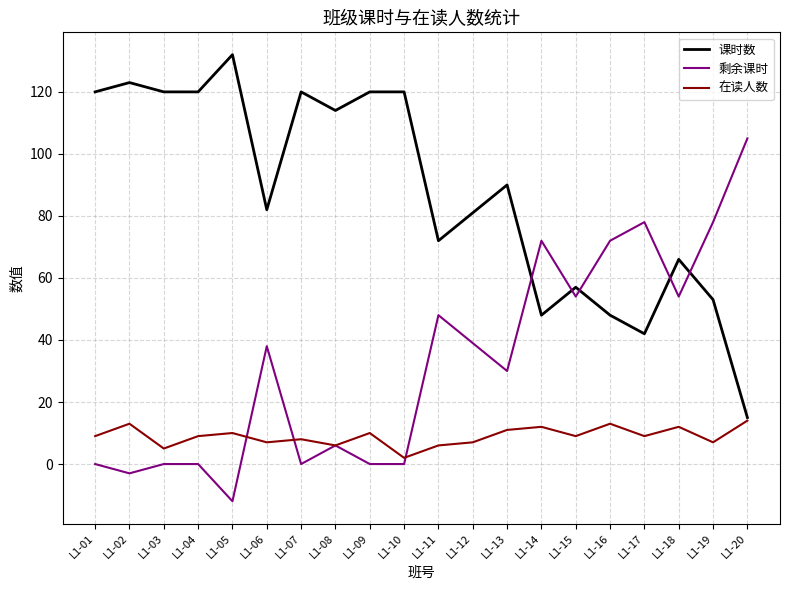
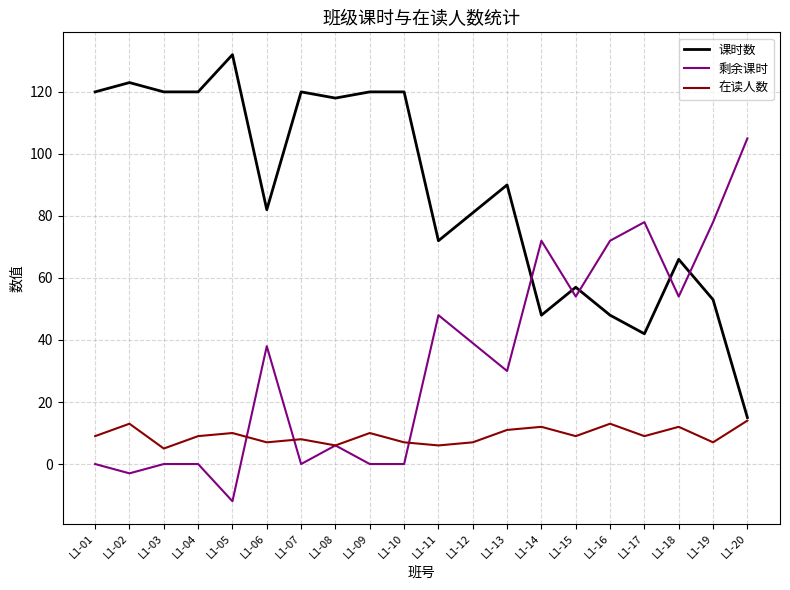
  {
    "课时数": {
      "L1-01": 120,
      "L1-02": 123,
      "L1-03": 120,
      "L1-04": 120,
      "L1-05": 132,
      "L1-06": 82,
      "L1-07": 120,
-     "L1-08": 114,
+     "L1-08": 118,
      "L1-09": 120,
      "L1-10": 120,
      "L1-11": 72,
      "L1-12": 81,
      "L1-13": 90,
      "L1-14": 48,
      "L1-15": 57,
      "L1-16": 48,
      "L1-17": 42,
      "L1-18": 66,
      "L1-19": 53,
      "L1-20": 15
    },
    "剩余课时": {
      "L1-01": 0,
      "L1-02": -3,
      "L1-03": 0,
      "L1-04": 0,
      "L1-05": -12,
      "L1-06": 38,
      "L1-07": 0,
      "L1-09": 0,
      "L1-10": 0,
      "L1-11": 48,
      "L1-12": 39,
      "L1-13": 30,
      "L1-14": 72,
      "L1-15": 54,
      "L1-16": 72,
      "L1-17": 78,
      "L1-18": 54,
      "L1-19": 78,
      "L1-20": 105
    },
    "在读人数": {
      "L1-01": 9,
      "L1-02": 13,
      "L1-03": 5,
      "L1-04": 9,
      "L1-05": 10,
      "L1-06": 7,
      "L1-07": 8,
      "L1-09": 10,
-     "L1-10": 2,
+     "L1-10": 7,
      "L1-11": 6,
      "L1-12": 7,
      "L1-13": 11,
      "L1-14": 12,
      "L1-15": 9,
      "L1-16": 13,
      "L1-17": 9,
      "L1-18": 12,
      "L1-19": 7,
      "L1-20": 14
    }
  }
